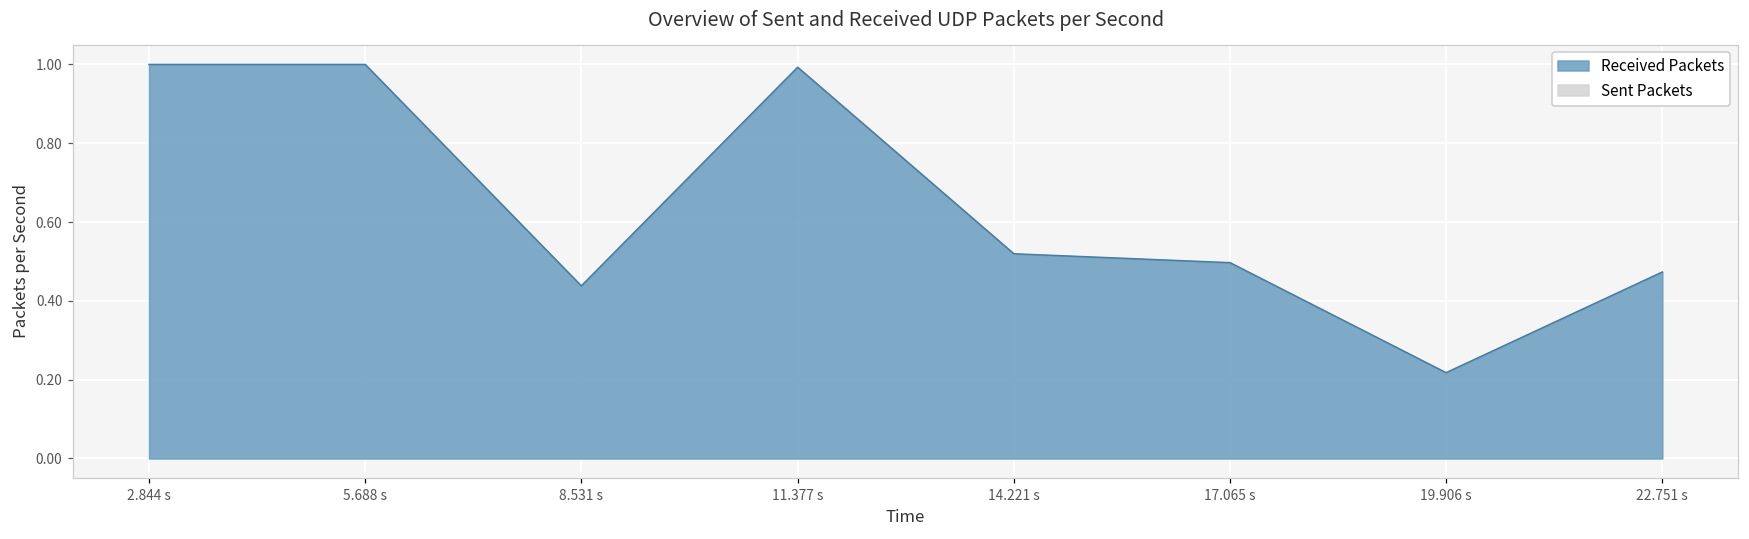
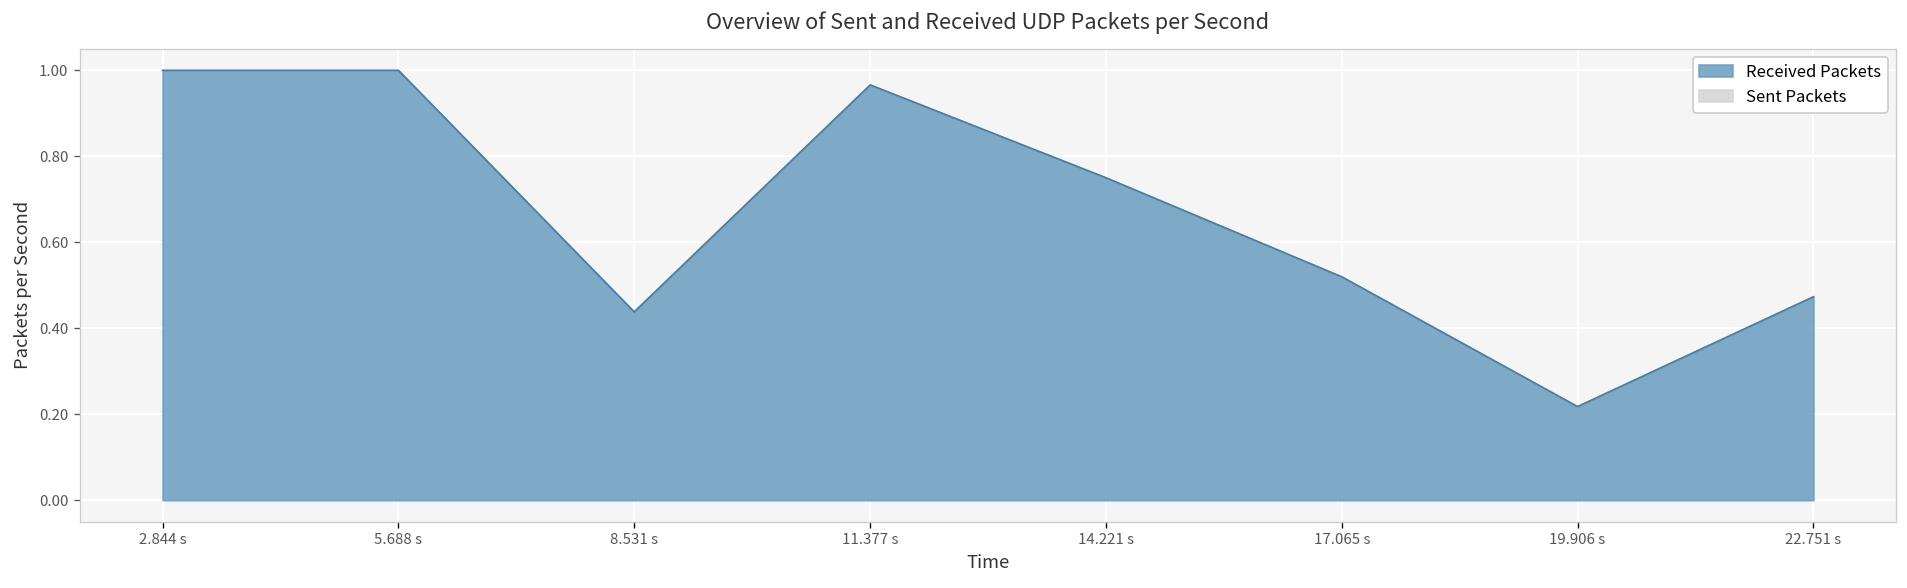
  {
    "2.844 s": 1.00,
    "5.688 s": 1.00,
    "8.531 s": 0.44,
-   "11.377 s": 0.99,
-   "14.221 s": 0.52,
-   "17.065 s": 0.50,
+   "11.377 s": 0.97,
+   "14.221 s": 0.75,
+   "17.065 s": 0.52,
    "19.906 s": 0.22,
    "22.751 s": 0.47
  }
